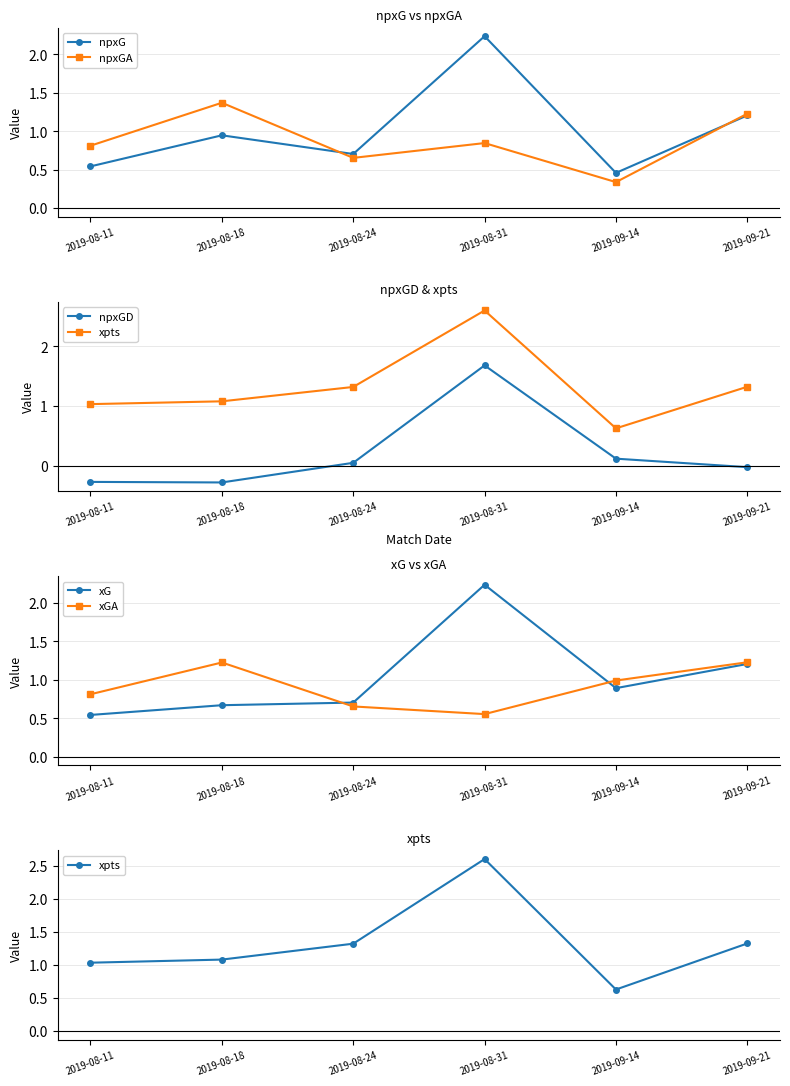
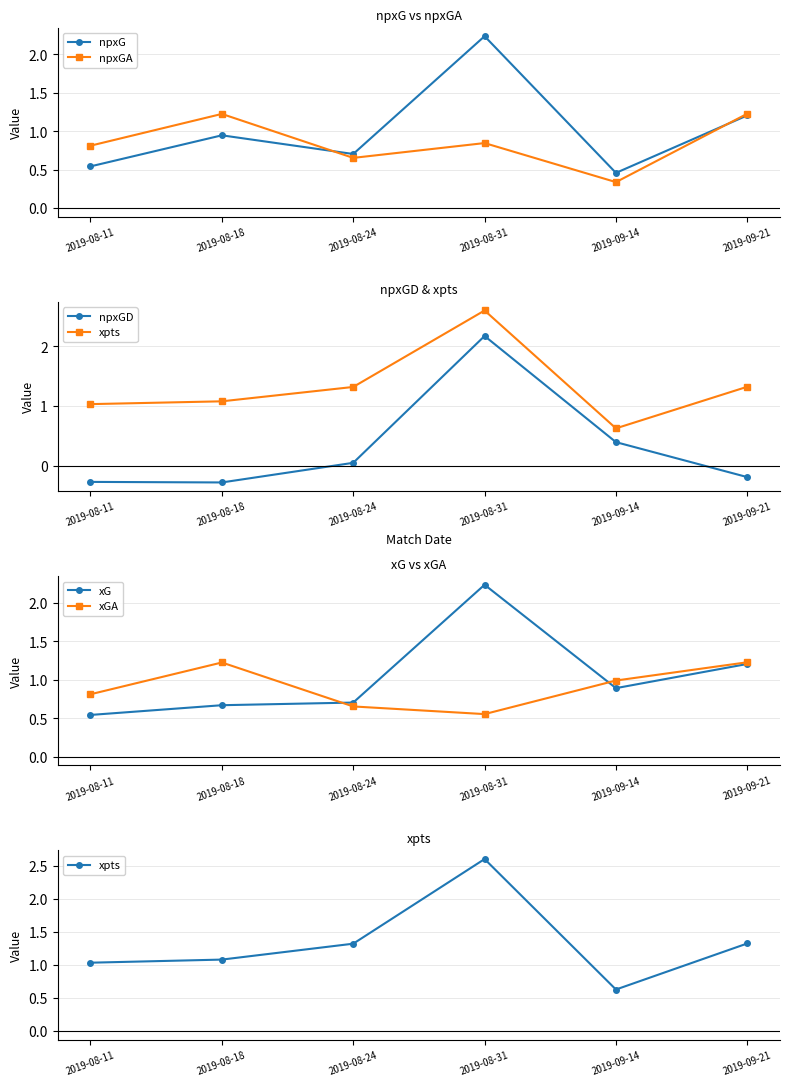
  {
    "npxG vs npxGA": {
      "npxG": {
        "2019-08-11": 0.5,
        "2019-08-18": 0.9,
        "2019-08-24": 0.7,
        "2019-08-31": 2.2,
        "2019-09-14": 0.5
      },
      "npxGA": {
        "2019-08-11": 0.8,
-       "2019-08-18": 1.4,
+       "2019-08-18": 1.2,
        "2019-08-24": 0.7,
        "2019-08-31": 0.8,
        "2019-09-14": 0.3
      }
    },
    "npxGD & xpts": {
      "npxGD": {
        "2019-08-11": -0.3,
        "2019-08-18": -0.3,
        "2019-08-24": 0.1,
-       "2019-08-31": 1.7,
-       "2019-09-14": 0.1,
-       "2019-09-21": 0.0
+       "2019-08-31": 2.2,
+       "2019-09-14": 0.4,
+       "2019-09-21": -0.2
      }
    },
    "xG vs xGA": {
      "xG": {
        "2019-08-11": 0.5,
        "2019-08-18": 0.7,
        "2019-08-24": 0.7,
        "2019-08-31": 2.2,
        "2019-09-14": 0.9
      },
      "xGA": {
        "2019-08-11": 0.8,
        "2019-08-18": 1.2,
        "2019-08-24": 0.7,
        "2019-08-31": 0.6,
        "2019-09-14": 1.0
      }
    },
    "xpts": {
      "2019-08-11": 1.0,
      "2019-08-18": 1.1,
      "2019-08-24": 1.3,
      "2019-08-31": 2.6,
      "2019-09-14": 0.6,
      "2019-09-21": 1.3
    }
  }
